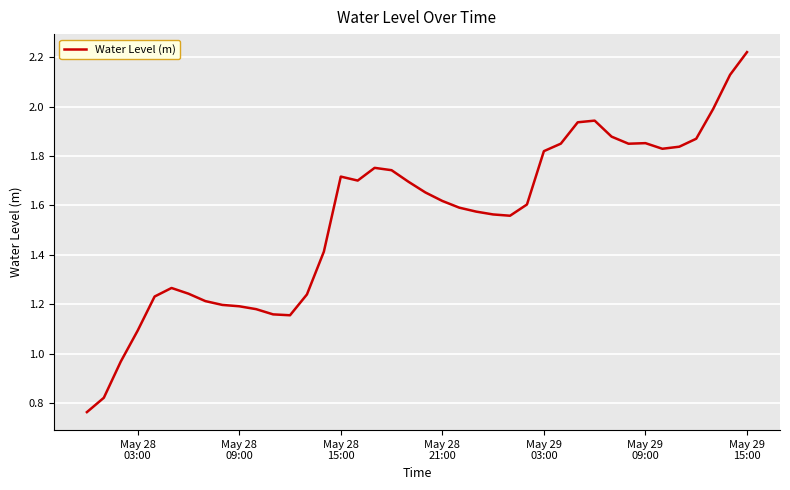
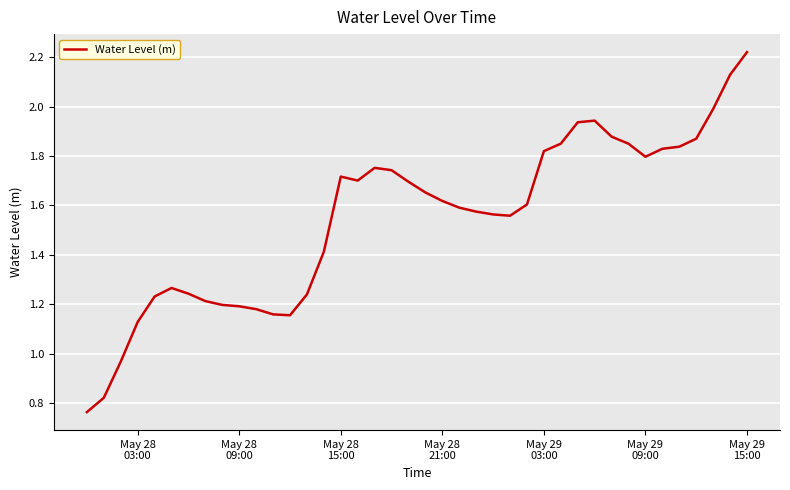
  {
-   "May 28 03:00": 1.09,
+   "May 28 03:00": 1.13,
    "May 28 09:00": 1.19,
    "May 28 15:00": 1.72,
    "May 28 21:00": 1.62,
    "May 29 03:00": 1.82,
-   "May 29 09:00": 1.85,
+   "May 29 09:00": 1.80,
    "May 29 15:00": 2.22
  }
